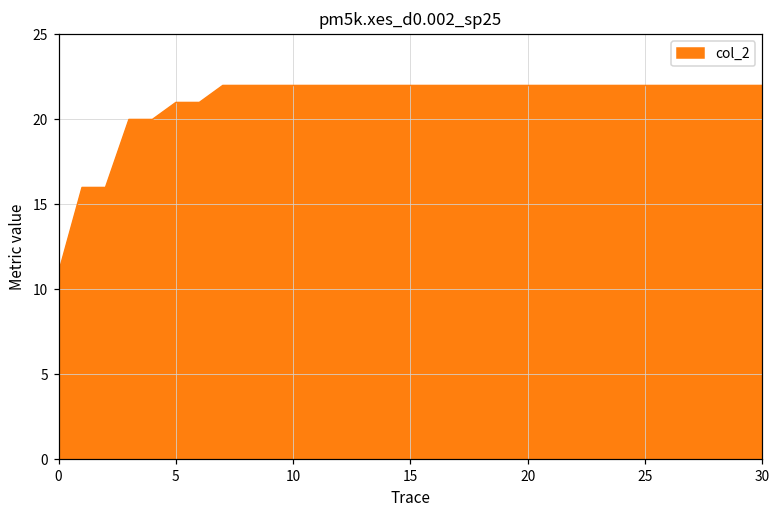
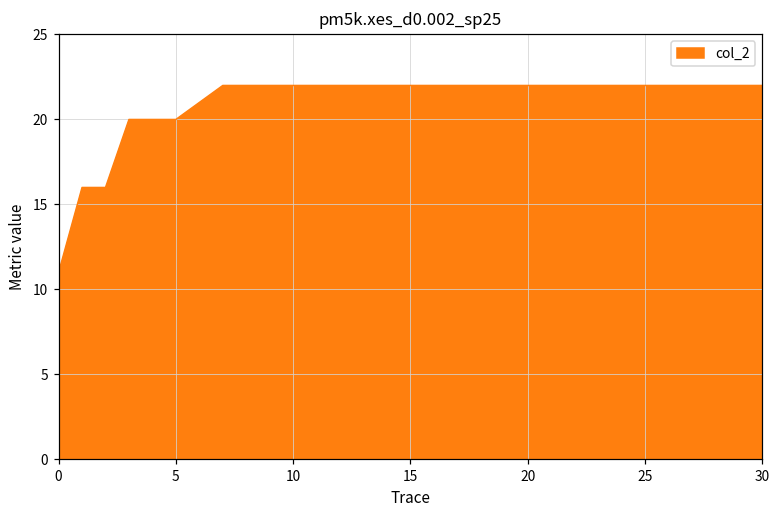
  {
    "0": 11,
-   "5": 21,
+   "5": 20,
    "10": 22,
    "15": 22,
    "20": 22,
    "25": 22,
    "30": 22
  }
